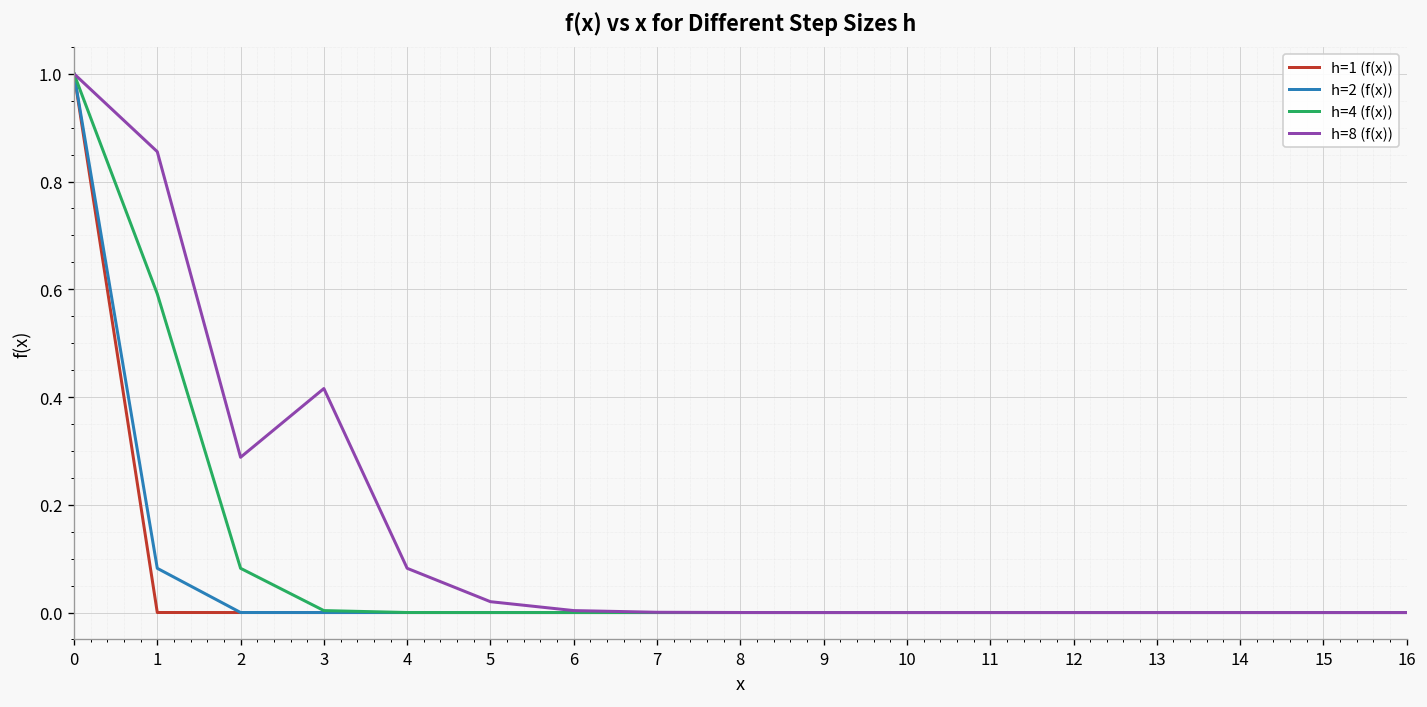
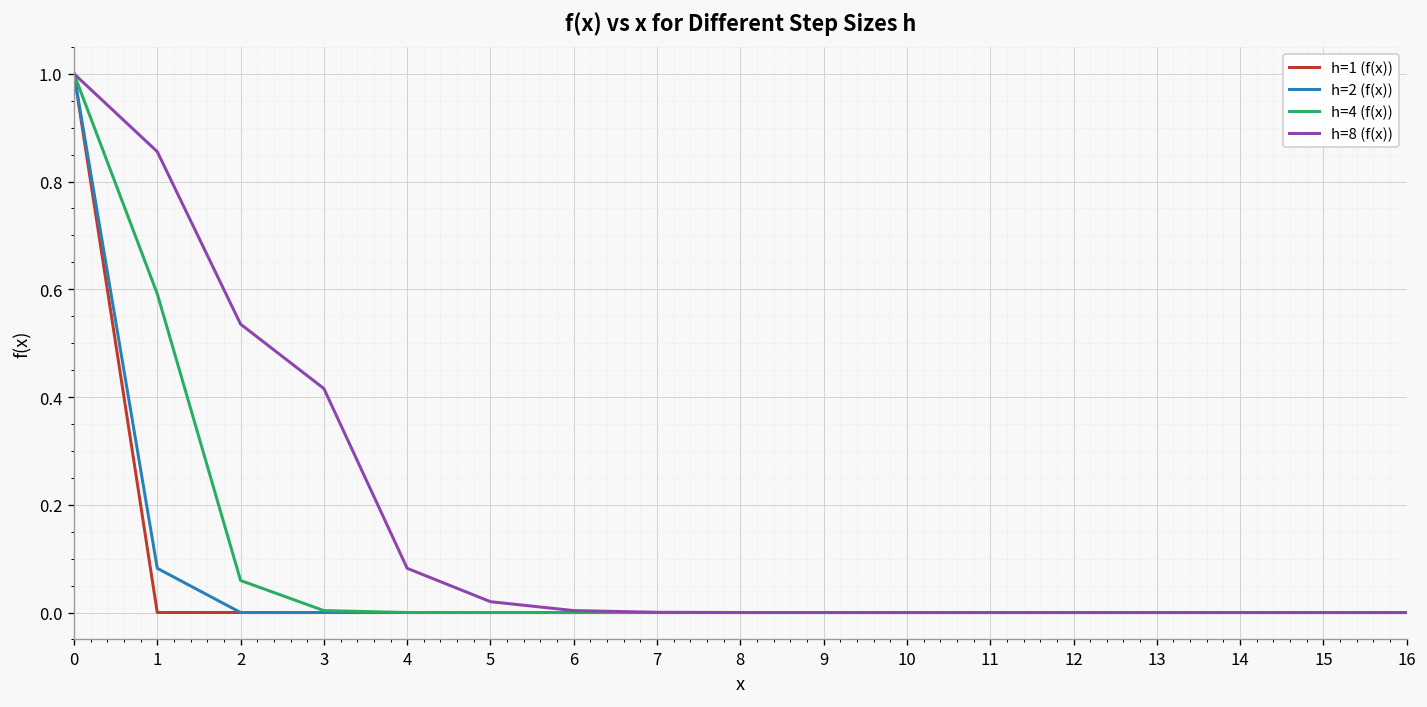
  {
    "h=1 (f(x))": {
      "1": 0.00
    },
    "h=2 (f(x))": {
      "1": 0.08
    },
    "h=4 (f(x))": {
      "1": 0.59,
-     "2": 0.08
+     "2": 0.06
    },
    "h=8 (f(x))": {
      "1": 0.86,
-     "2": 0.29,
+     "2": 0.54,
      "3": 0.42,
      "4": 0.08,
      "5": 0.02
    }
  }
